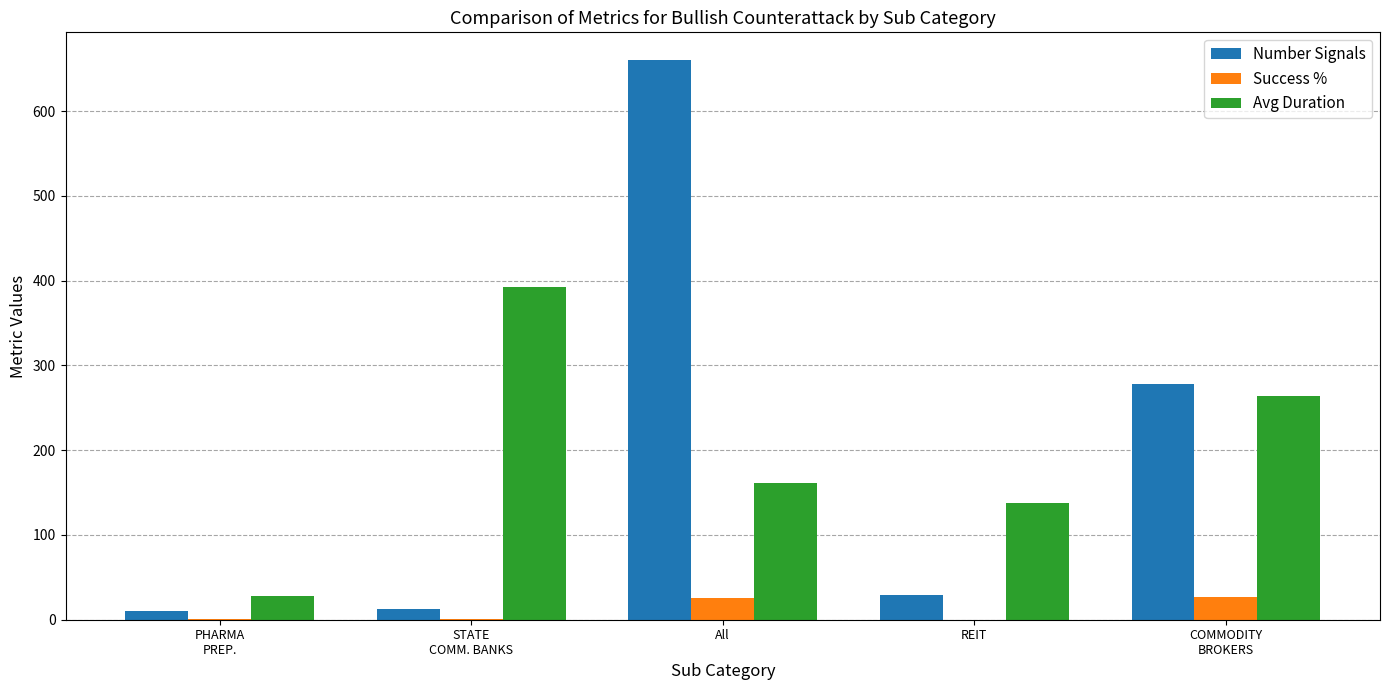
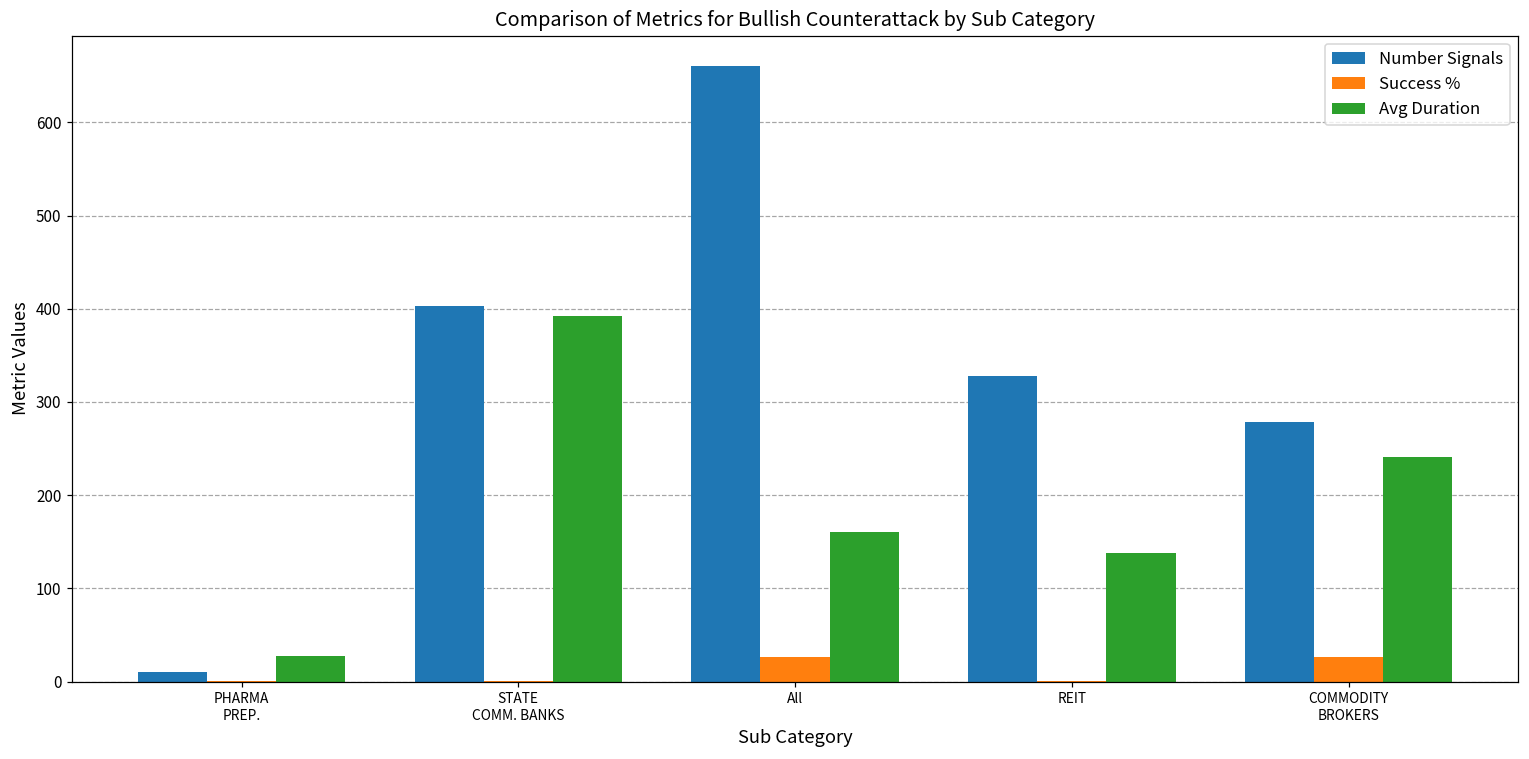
  {
    "Number Signals": {
      "PHARMA PREP.": 10,
-     "STATE COMM. BANKS": 10,
+     "STATE COMM. BANKS": 400,
      "All": 660,
-     "REIT": 30,
+     "REIT": 330,
      "COMMODITY BROKERS": 280
    },
    "Success %": {
      "All": 30,
      "COMMODITY BROKERS": 30
    },
    "Avg Duration": {
      "PHARMA PREP.": 30,
      "STATE COMM. BANKS": 390,
      "All": 160,
      "REIT": 140,
-     "COMMODITY BROKERS": 260
+     "COMMODITY BROKERS": 240
    }
  }
